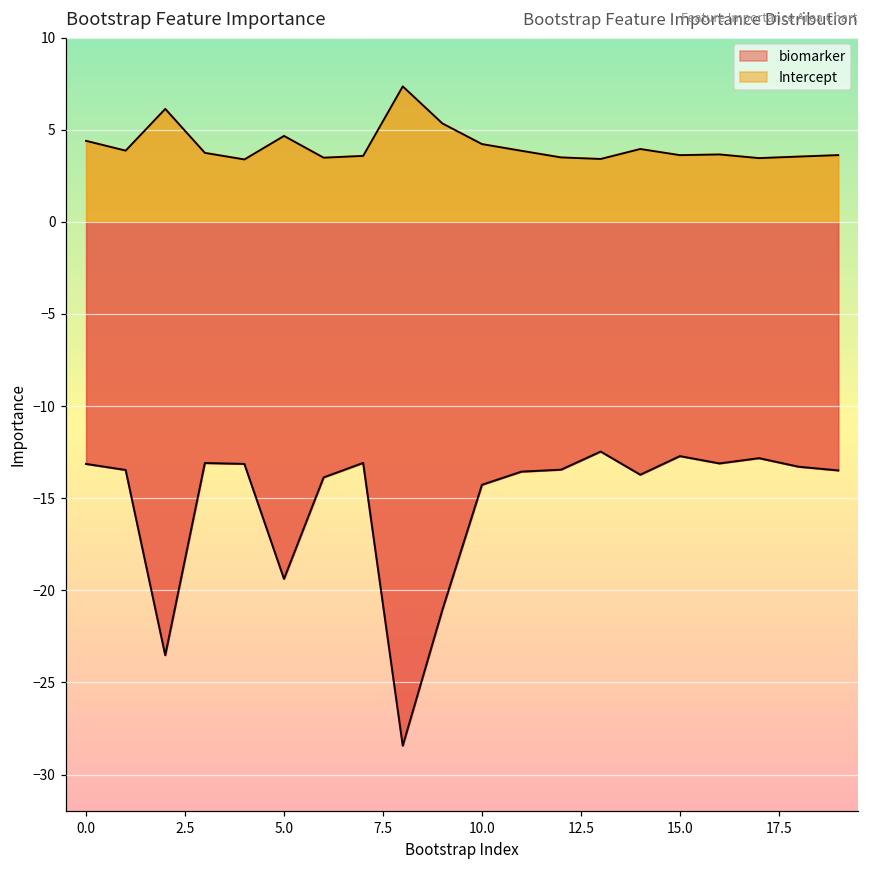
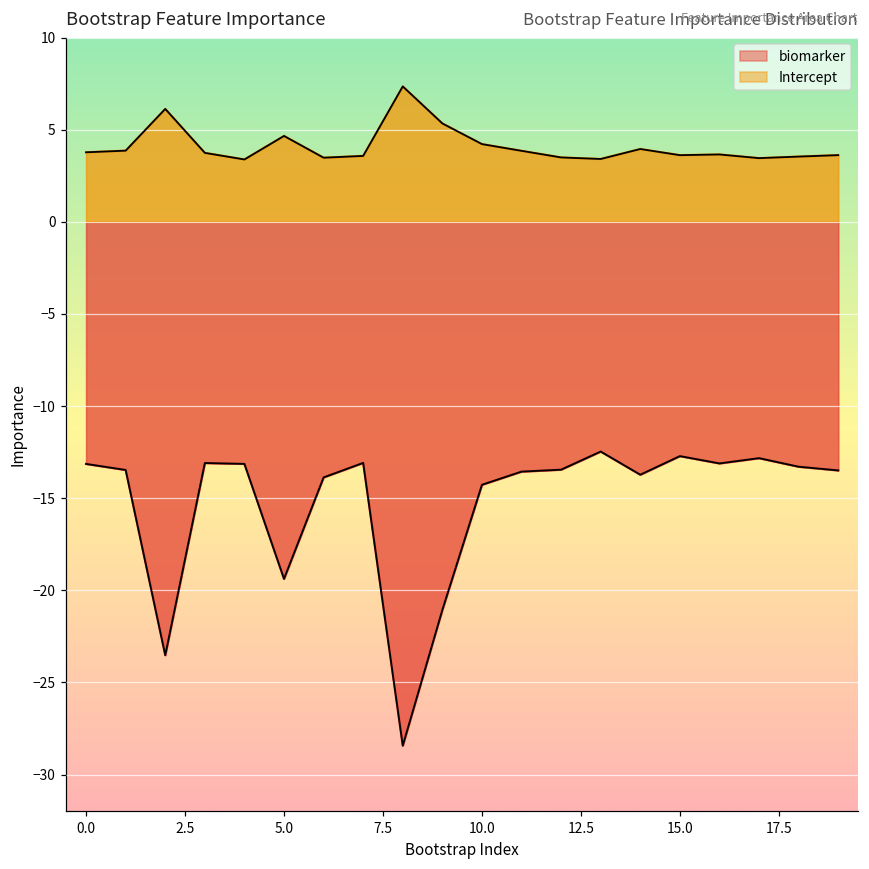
  {
    "Intercept": {
-     "0.0": 4.4,
+     "0.0": 3.8,
      "5.0": 4.7,
      "10.0": 4.2,
      "15.0": 3.6
    }
  }
